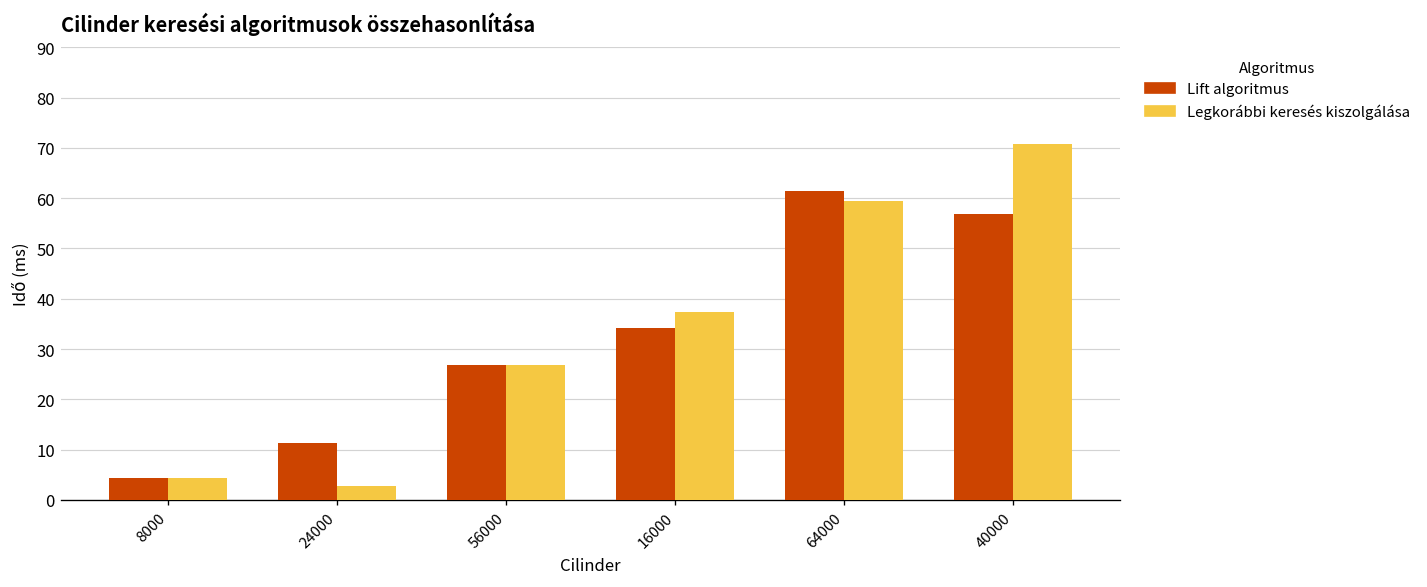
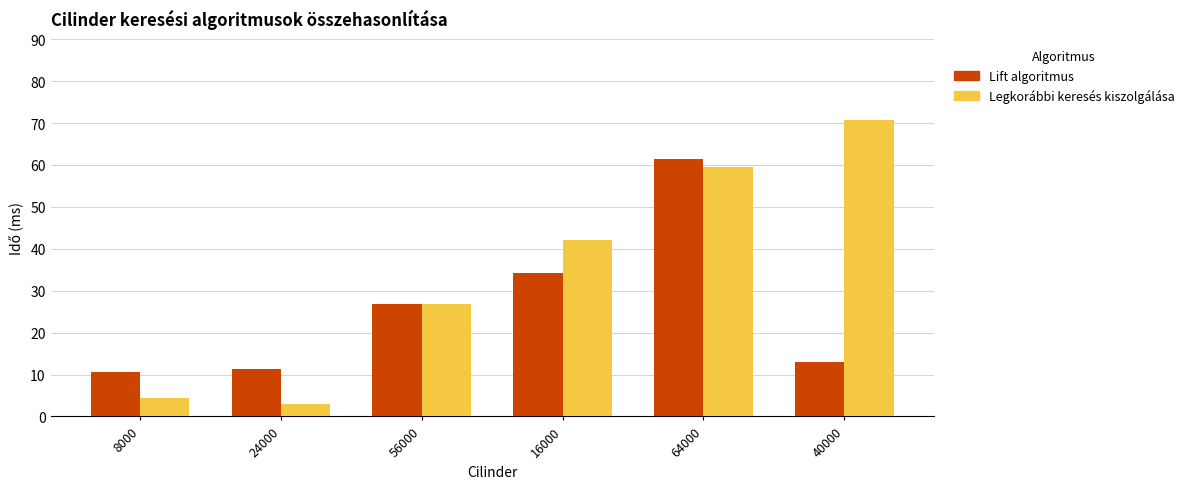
  {
    "Lift algoritmus": {
-     "8000": 4,
+     "8000": 11,
      "24000": 11,
      "56000": 27,
      "16000": 34,
      "64000": 61,
-     "40000": 57
+     "40000": 13
    },
    "Legkorábbi keresés kiszolgálása": {
      "8000": 4,
      "24000": 3,
      "56000": 27,
-     "16000": 37,
+     "16000": 42,
      "64000": 59,
      "40000": 71
    }
  }
